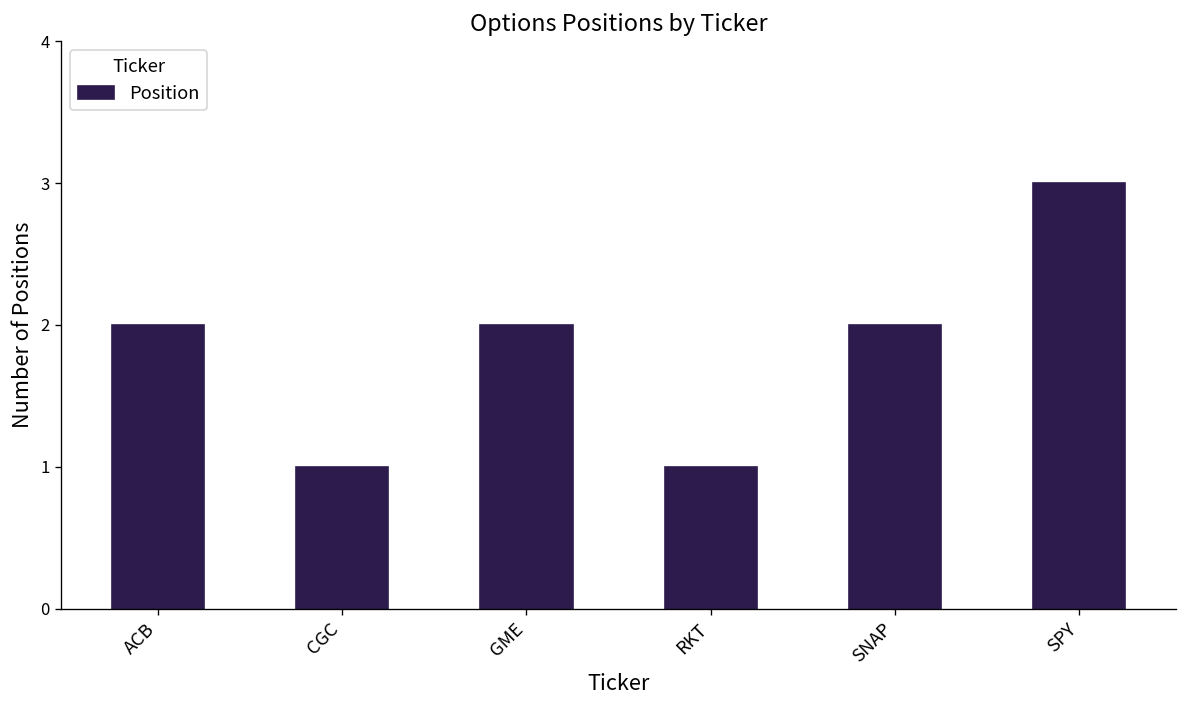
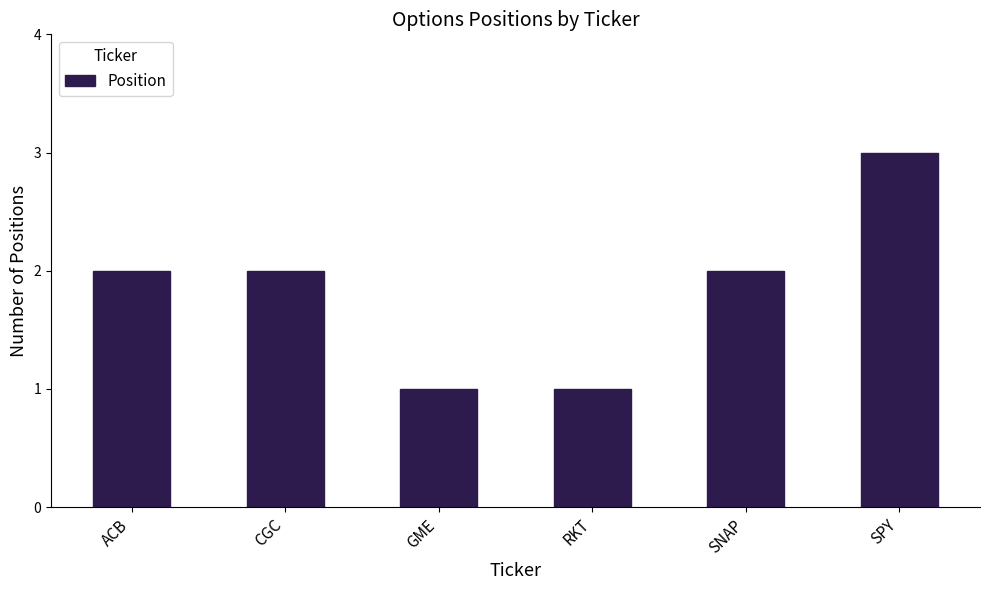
  {
    "ACB": 2,
-   "CGC": 1,
-   "GME": 2,
+   "CGC": 2,
+   "GME": 1,
    "RKT": 1,
    "SNAP": 2,
    "SPY": 3
  }
